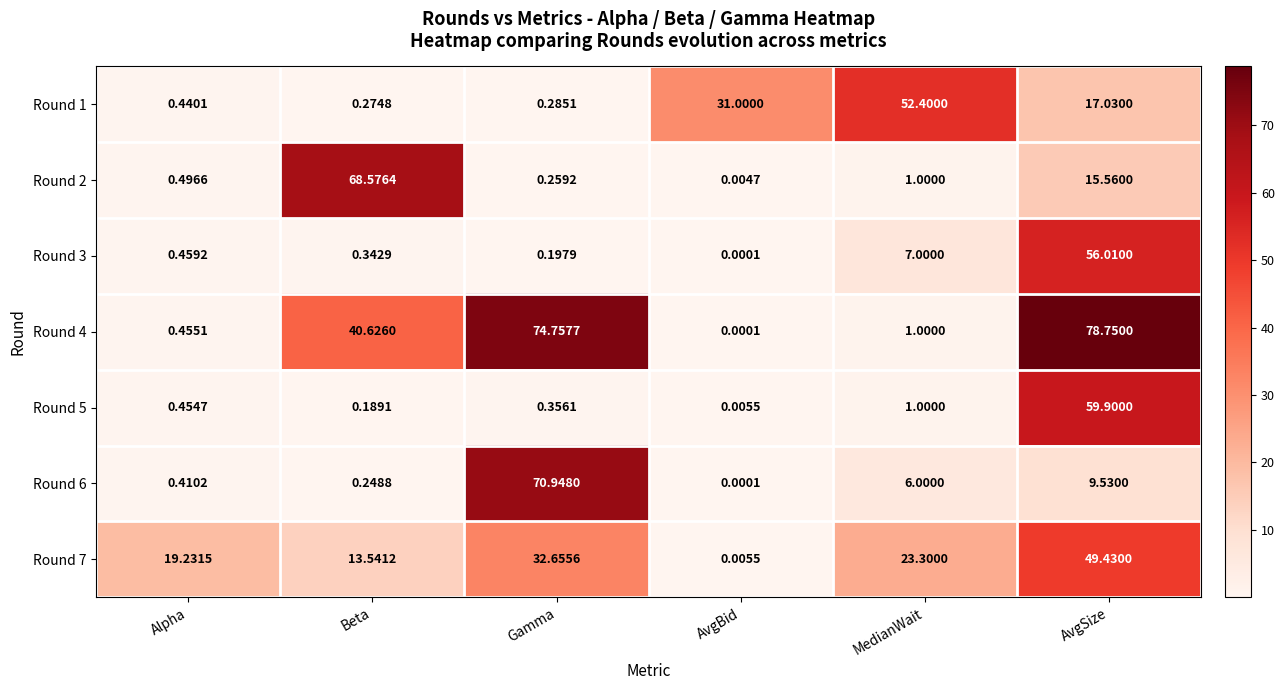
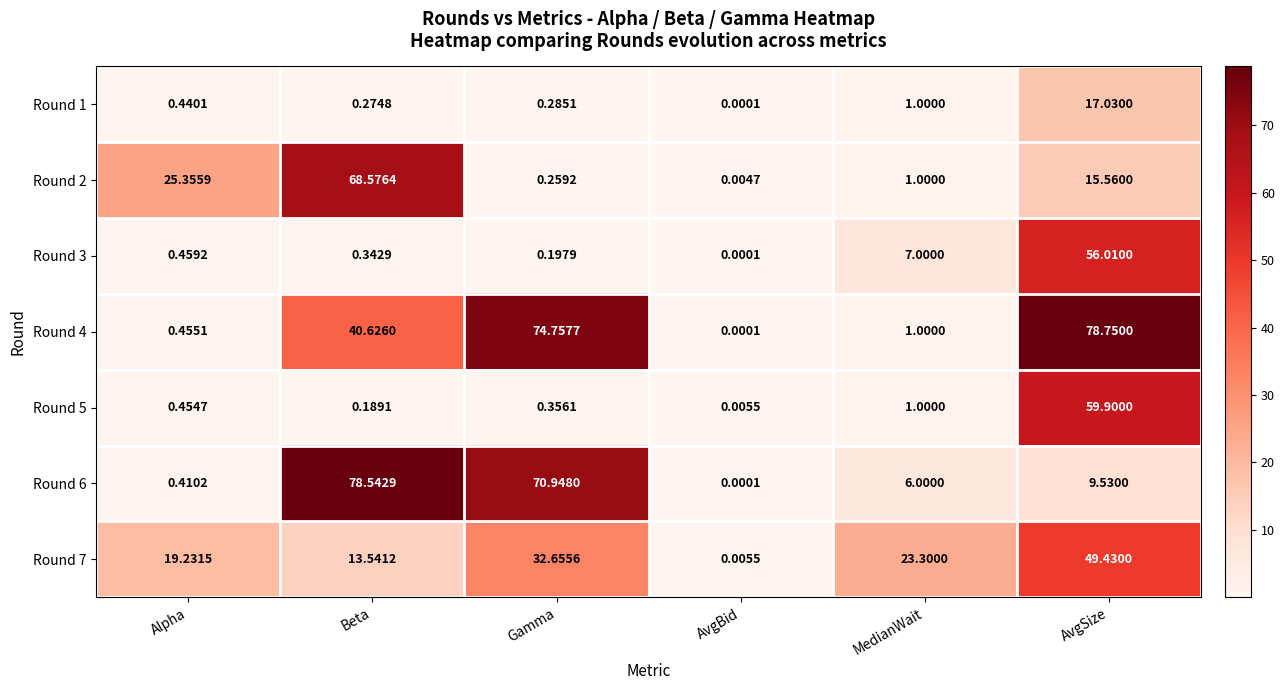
  {
    "Round 1": {
      "Alpha": 0.4401,
      "Beta": 0.2748,
      "Gamma": 0.2851,
-     "AvgBid": 31.0000,
-     "MedianWait": 52.4000,
+     "AvgBid": 0.0001,
+     "MedianWait": 1.0000,
      "AvgSize": 17.0300
    },
    "Round 2": {
-     "Alpha": 0.4966,
+     "Alpha": 25.3559,
      "Beta": 68.5764,
      "Gamma": 0.2592,
      "AvgBid": 0.0047,
      "MedianWait": 1.0000,
      "AvgSize": 15.5600
    },
    "Round 3": {
      "Alpha": 0.4592,
      "Beta": 0.3429,
      "Gamma": 0.1979,
      "AvgBid": 0.0001,
      "MedianWait": 7.0000,
      "AvgSize": 56.0100
    },
    "Round 4": {
      "Alpha": 0.4551,
      "Beta": 40.6260,
      "Gamma": 74.7577,
      "AvgBid": 0.0001,
      "MedianWait": 1.0000,
      "AvgSize": 78.7500
    },
    "Round 5": {
      "Alpha": 0.4547,
      "Beta": 0.1891,
      "Gamma": 0.3561,
      "AvgBid": 0.0055,
      "MedianWait": 1.0000,
      "AvgSize": 59.9000
    },
    "Round 6": {
      "Alpha": 0.4102,
-     "Beta": 0.2488,
+     "Beta": 78.5429,
      "Gamma": 70.9480,
      "AvgBid": 0.0001,
      "MedianWait": 6.0000,
      "AvgSize": 9.5300
    },
    "Round 7": {
      "Alpha": 19.2315,
      "Beta": 13.5412,
      "Gamma": 32.6556,
      "AvgBid": 0.0055,
      "MedianWait": 23.3000,
      "AvgSize": 49.4300
    }
  }
